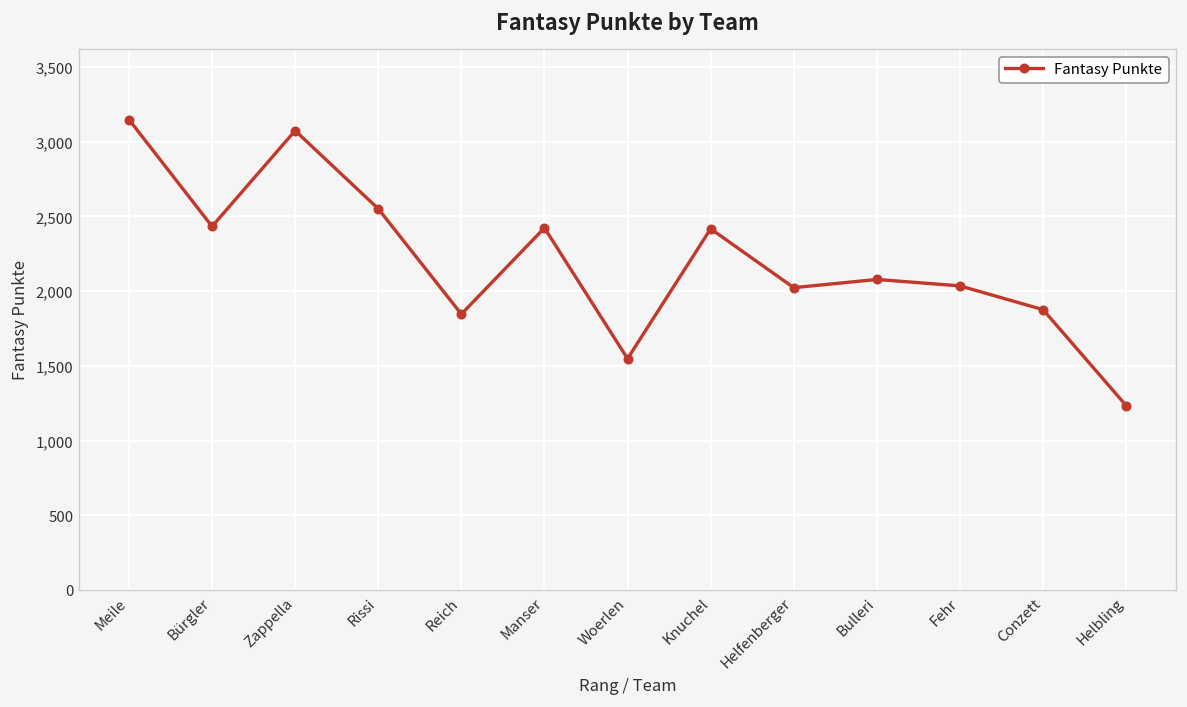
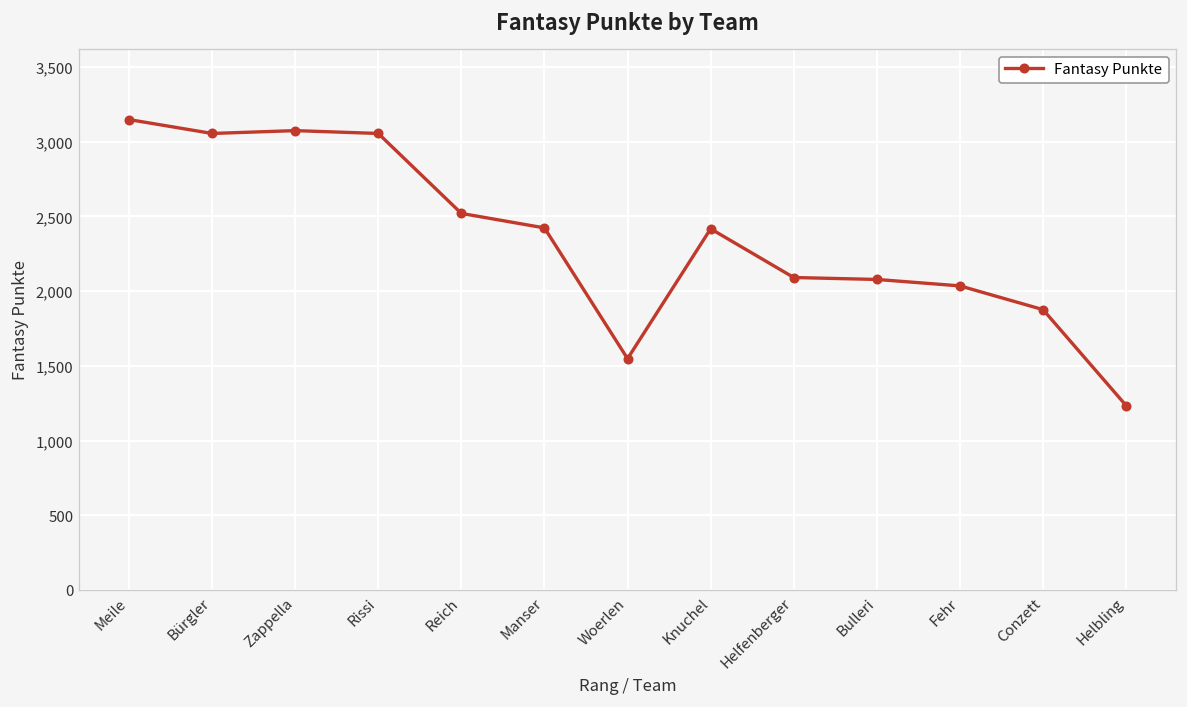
  {
    "Meile": "3,150",
-   "Bürgler": "2,430",
+   "Bürgler": "3,060",
    "Zappella": "3,070",
-   "Rissi": "2,550",
-   "Reich": "1,850",
+   "Rissi": "3,060",
+   "Reich": "2,520",
    "Manser": "2,420",
    "Woerlen": "1,550",
    "Knuchel": "2,420",
-   "Helfenberger": "2,020",
+   "Helfenberger": "2,090",
    "Bulleri": "2,080",
    "Fehr": "2,040",
    "Conzett": "1,880",
    "Helbling": "1,230"
  }
